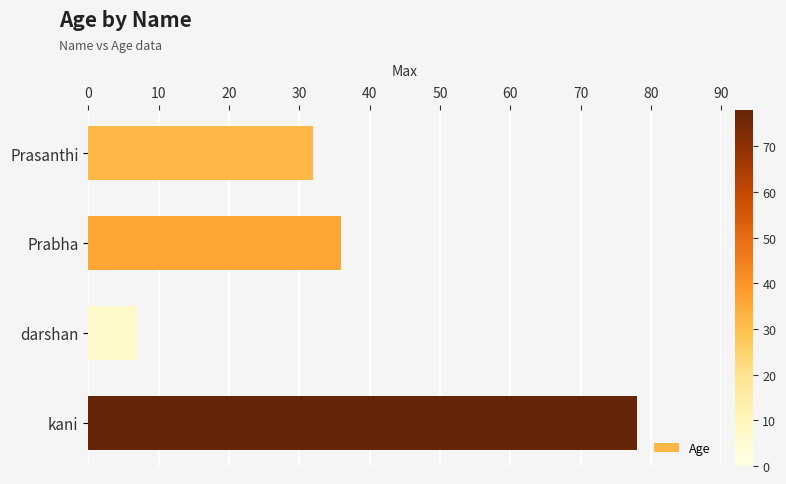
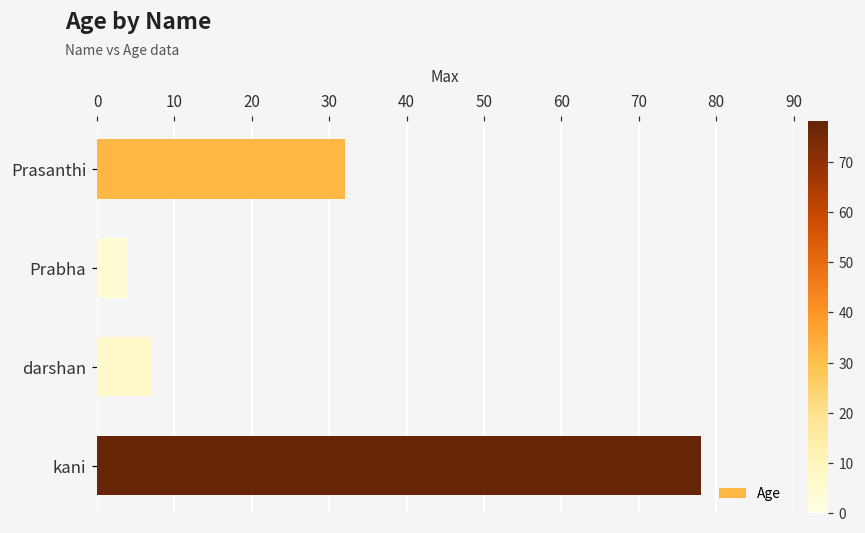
  {
    "Prasanthi": 32,
-   "Prabha": 36,
+   "Prabha": 4,
    "darshan": 7,
    "kani": 78
  }
